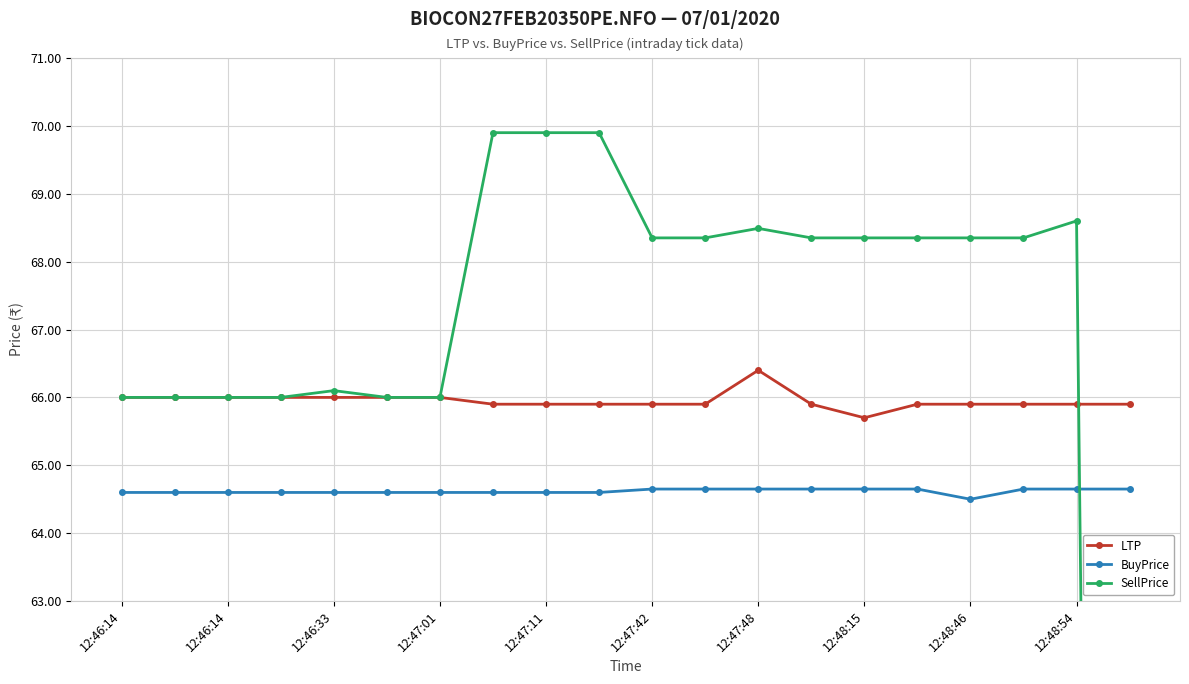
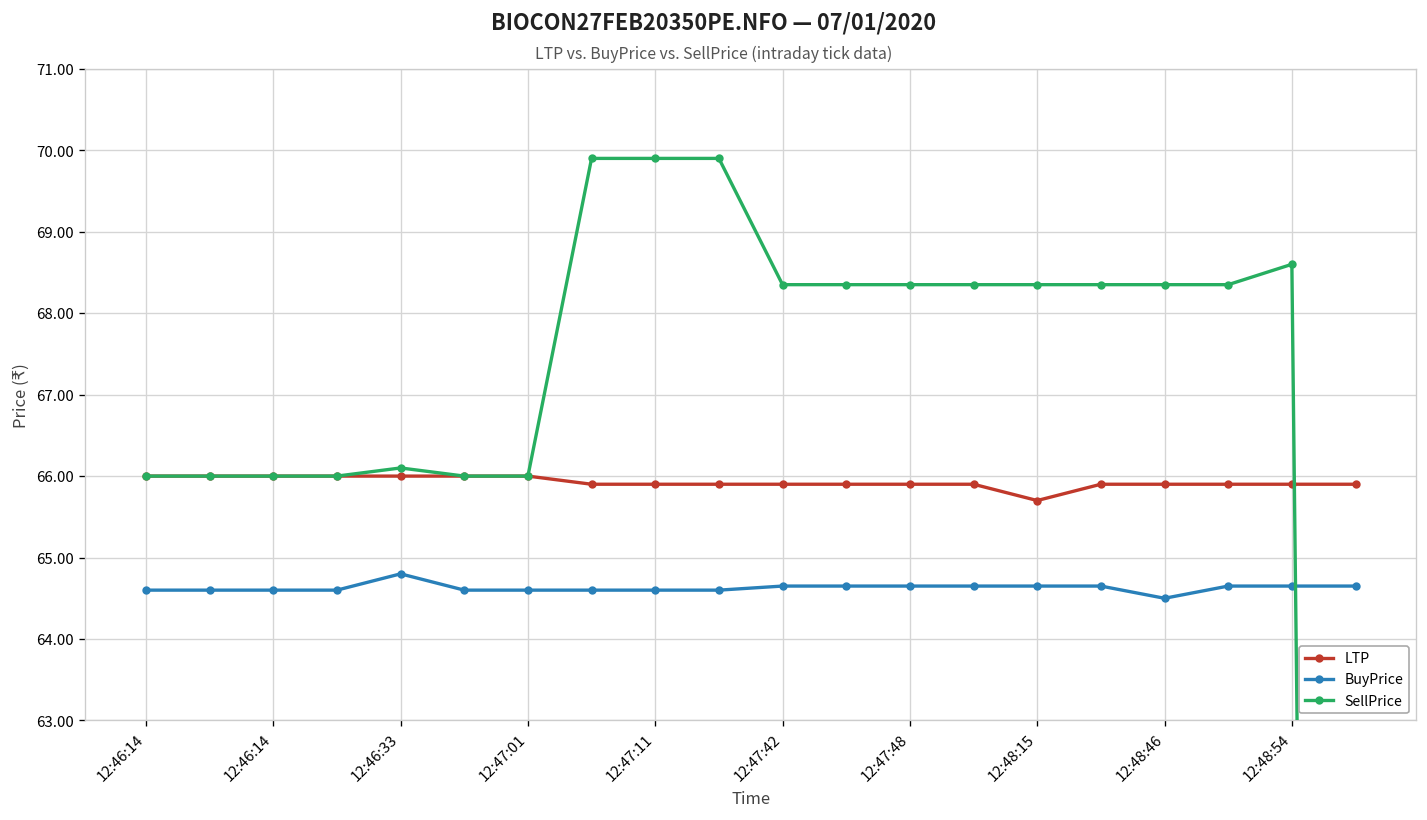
  {
    "LTP": {
      "12:46:33": 66.0,
      "12:47:42": 65.9,
-     "12:47:48": 66.4,
+     "12:47:48": 65.9,
      "12:48:15": 65.7,
      "12:48:46": 65.9,
      "12:48:54": 65.9
    },
    "BuyPrice": {
-     "12:46:33": 64.6,
+     "12:46:33": 64.8,
      "12:47:01": 64.6,
      "12:47:42": 64.7,
      "12:47:48": 64.7,
      "12:48:15": 64.7,
      "12:48:46": 64.5,
      "12:48:54": 64.7
    },
    "SellPrice": {
      "12:46:33": 66.1,
      "12:47:42": 68.4,
-     "12:47:48": 68.5,
+     "12:47:48": 68.4,
      "12:48:15": 68.4,
      "12:48:46": 68.4,
      "12:48:54": 68.6
    }
  }
